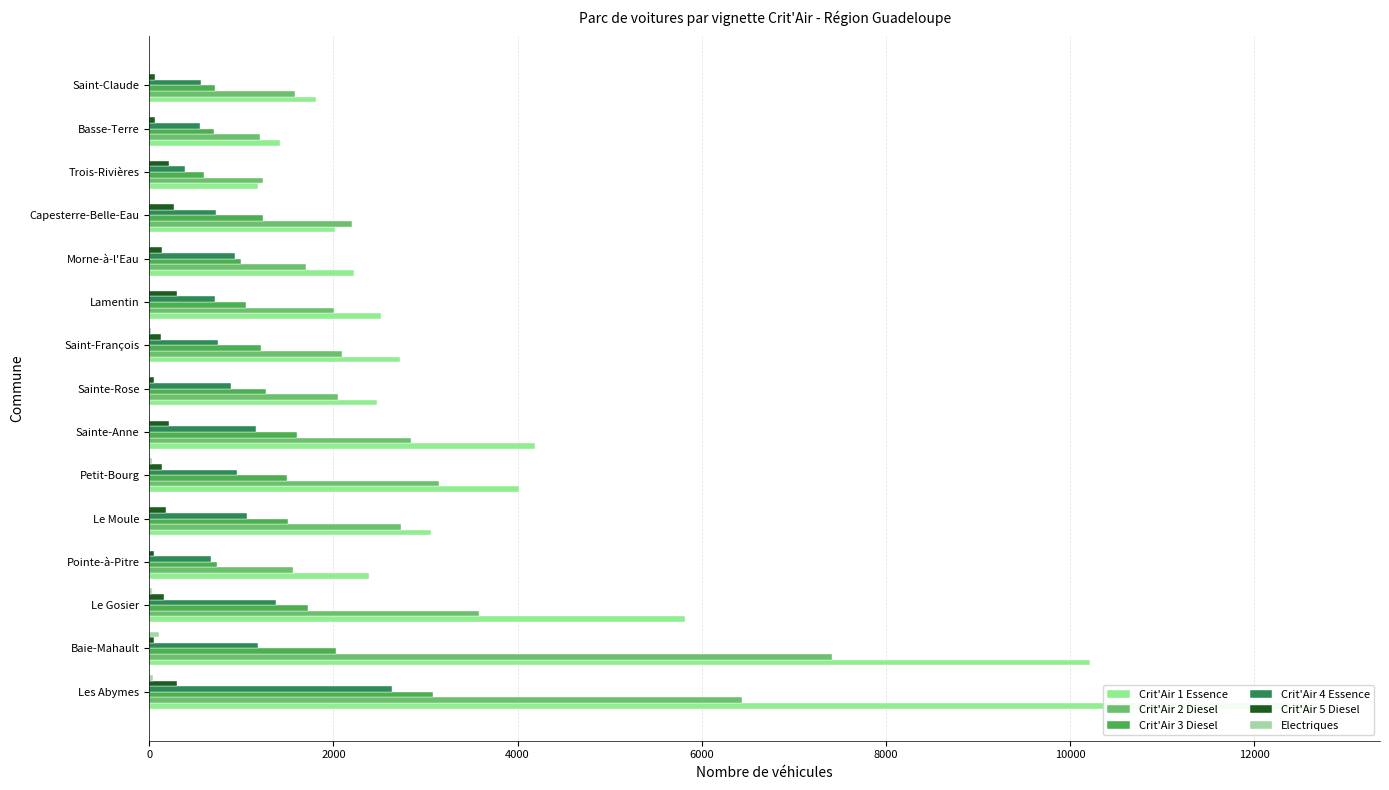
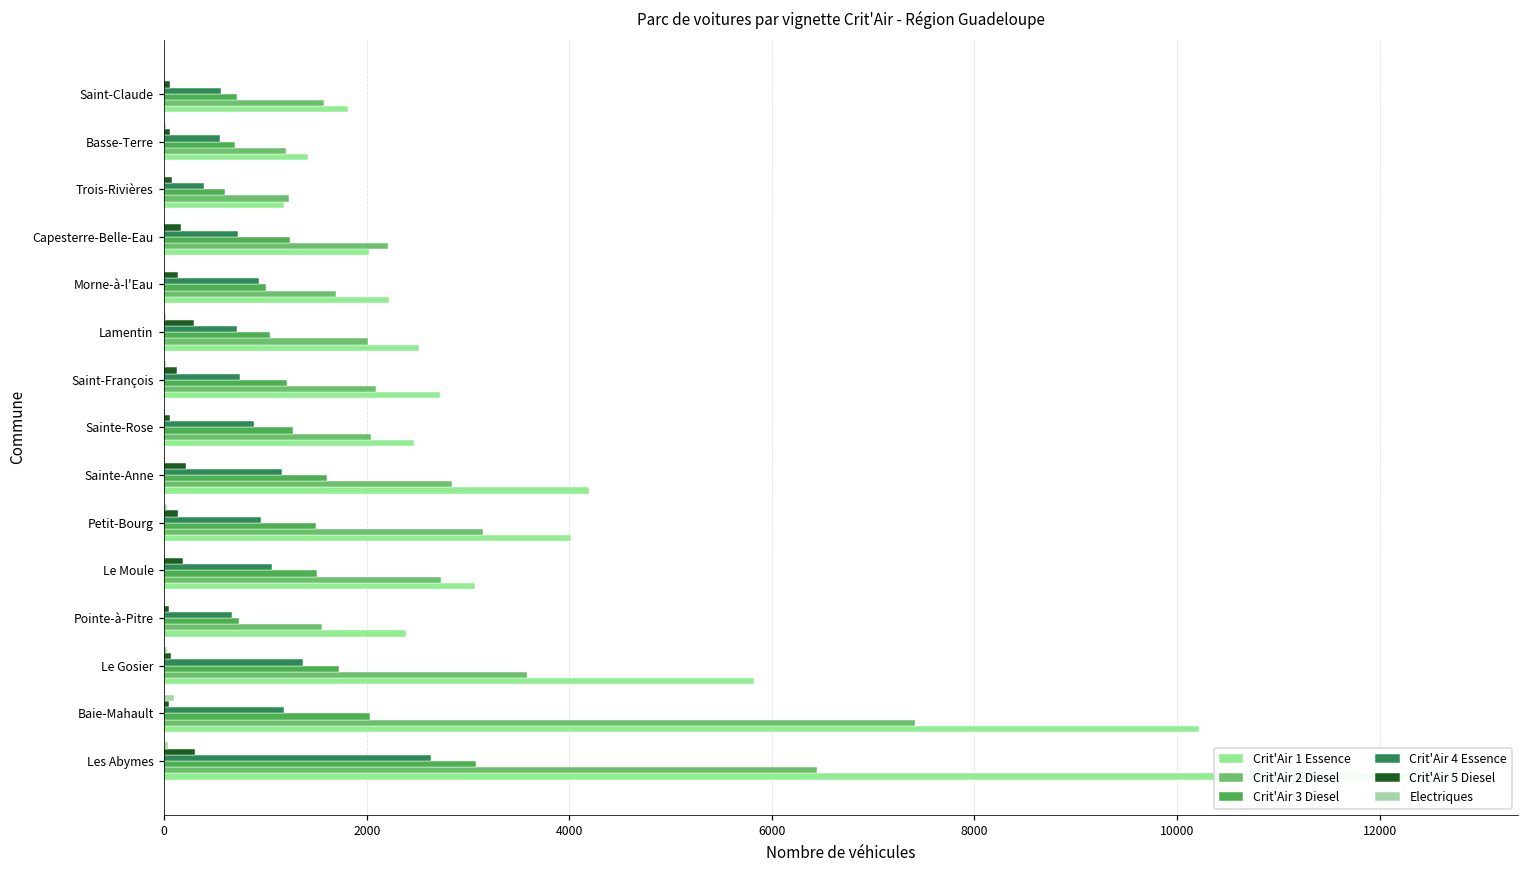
  {
    "Crit'Air 5 Diesel": {
      "Saint-Claude": 100,
      "Basse-Terre": 100,
-     "Trois-Rivières": 200,
-     "Capesterre-Belle-Eau": 300,
+     "Trois-Rivières": 100,
+     "Capesterre-Belle-Eau": 200,
      "Morne-à-l'Eau": 100,
      "Lamentin": 300,
      "Saint-François": 100,
      "Sainte-Rose": 100,
      "Sainte-Anne": 200,
      "Petit-Bourg": 100,
      "Le Moule": 200,
      "Pointe-à-Pitre": 100,
-     "Le Gosier": 200,
+     "Le Gosier": 100,
      "Baie-Mahault": 0,
      "Les Abymes": 300
    }
  }
